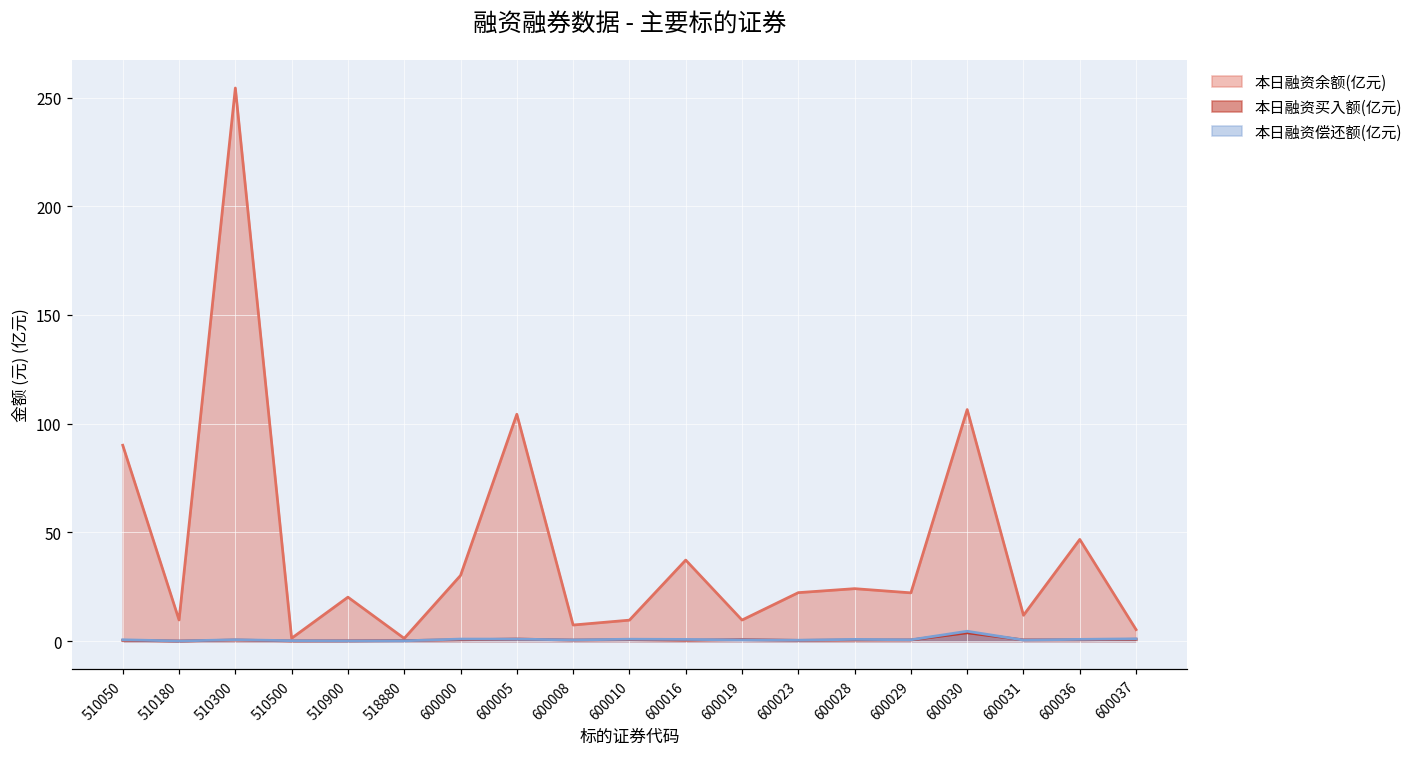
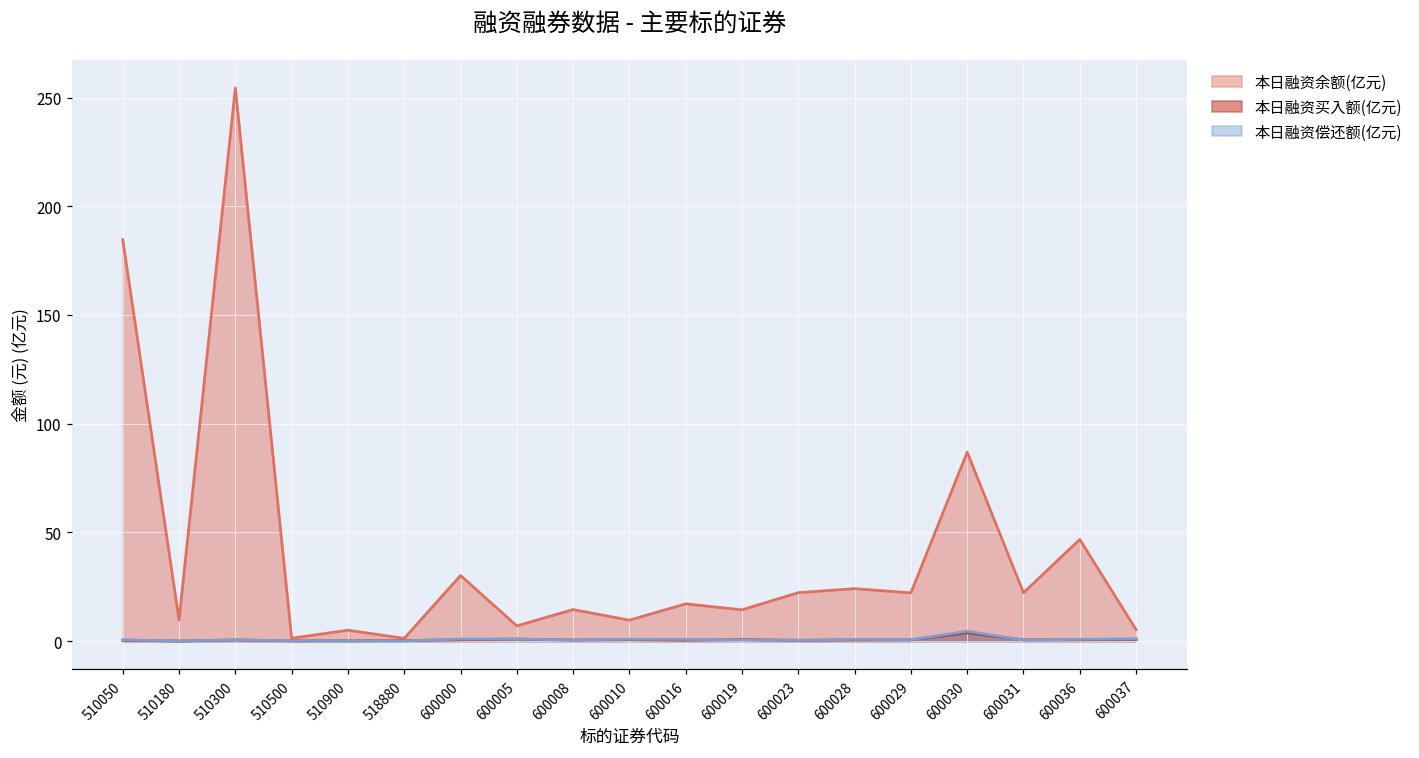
  {
    "本日融资余额(亿元)": {
-     "510050": 90,
+     "510050": 185,
      "510180": 10,
      "510300": 254,
-     "510900": 20,
+     "510900": 5,
      "600000": 30,
-     "600005": 104,
-     "600008": 7,
+     "600005": 7,
+     "600008": 14,
      "600010": 10,
-     "600016": 37,
-     "600019": 10,
+     "600016": 17,
+     "600019": 14,
      "600023": 22,
      "600028": 24,
      "600029": 22,
-     "600030": 106,
-     "600031": 12,
+     "600030": 87,
+     "600031": 22,
      "600036": 47,
      "600037": 5
    }
  }
